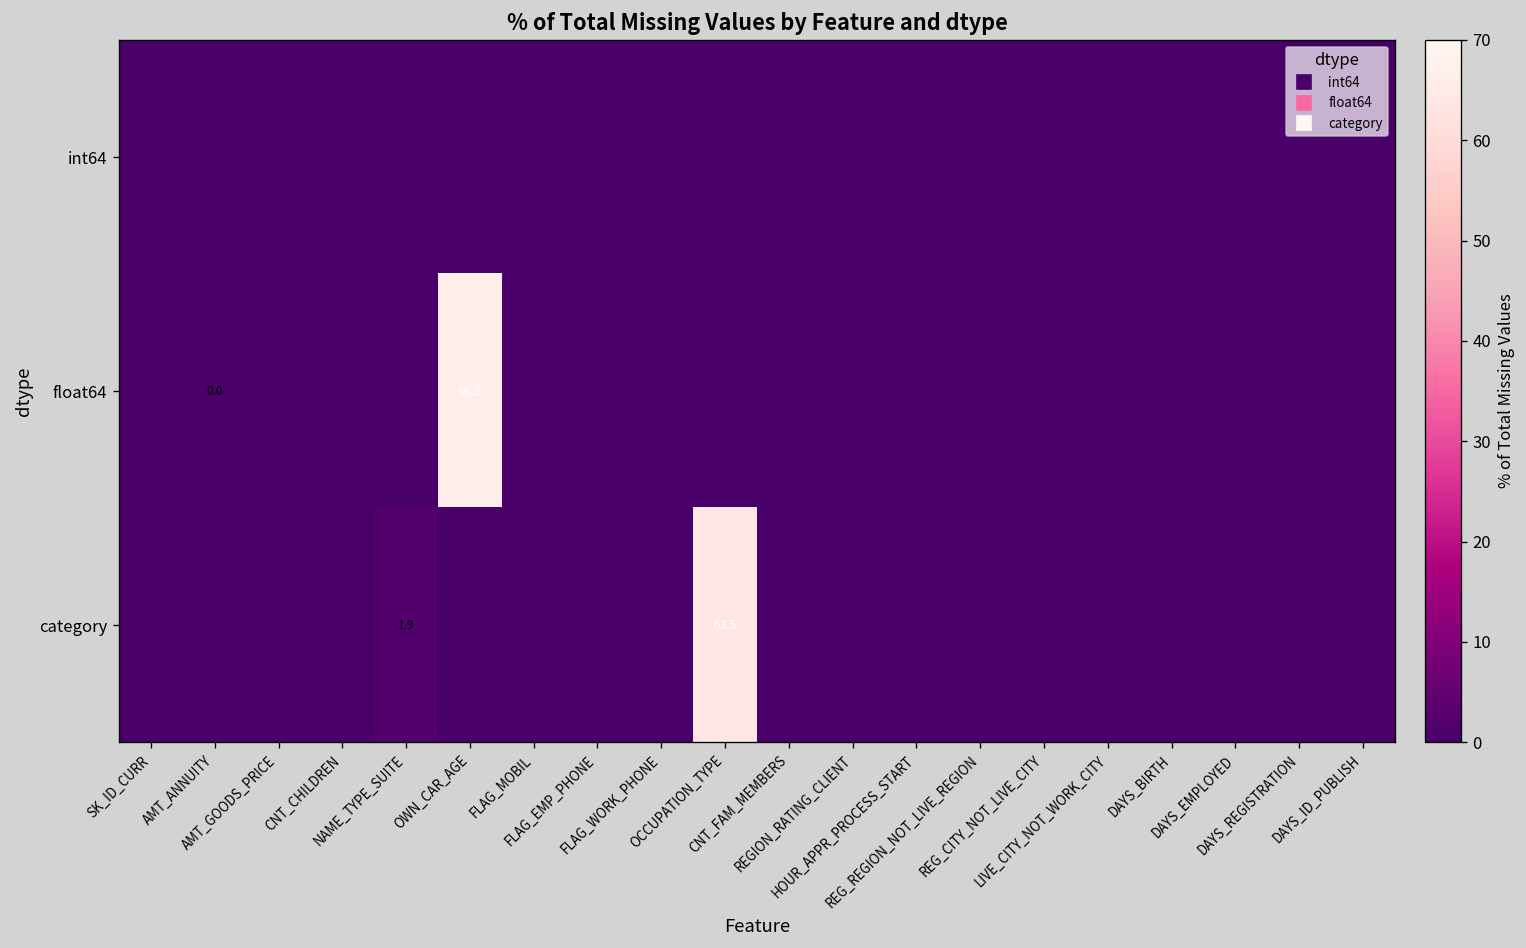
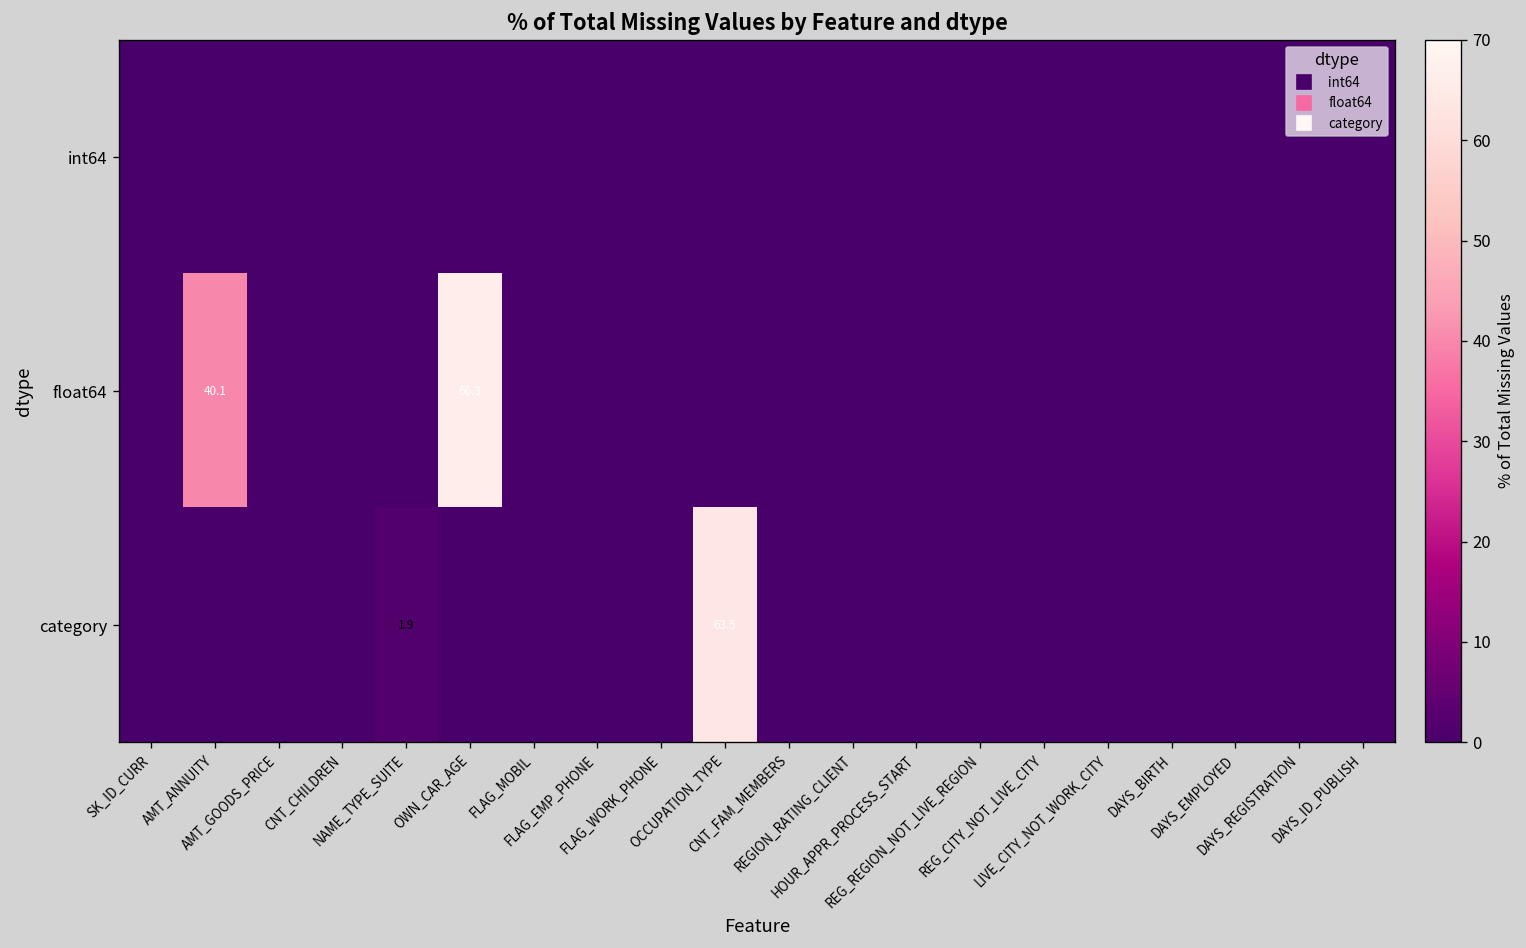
  {
    "float64": {
-     "AMT_ANNUITY": 0.0
+     "AMT_ANNUITY": 40.1
    },
    "category": {
      "NAME_TYPE_SUITE": 1.9
    }
  }
